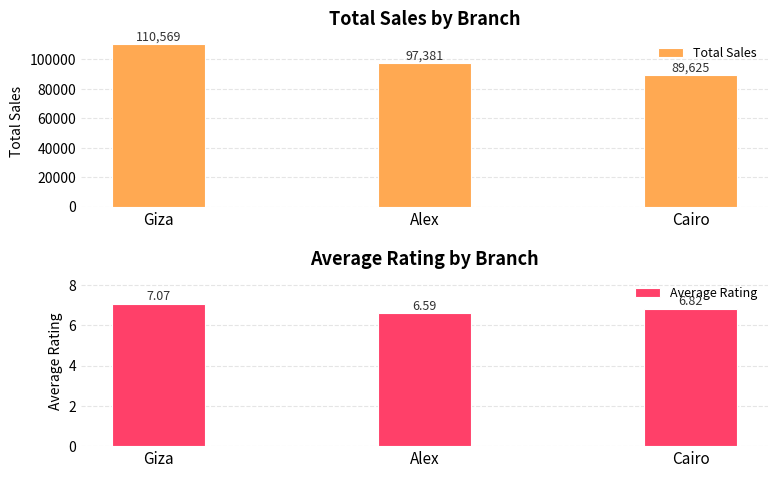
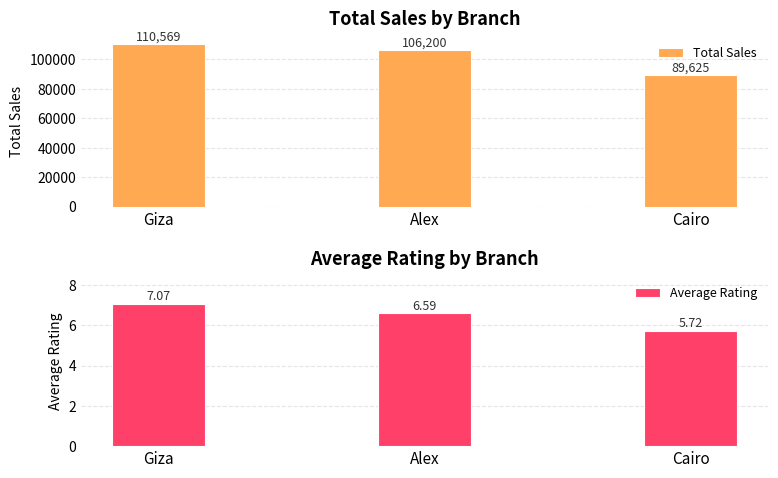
  {
    "Total Sales by Branch": {
      "Giza": "110,569",
-     "Alex": "97,381",
+     "Alex": "106,200",
      "Cairo": "89,625"
    },
    "Average Rating by Branch": {
      "Giza": "7.07",
      "Alex": "6.59",
-     "Cairo": "6.82"
+     "Cairo": "5.72"
    }
  }
